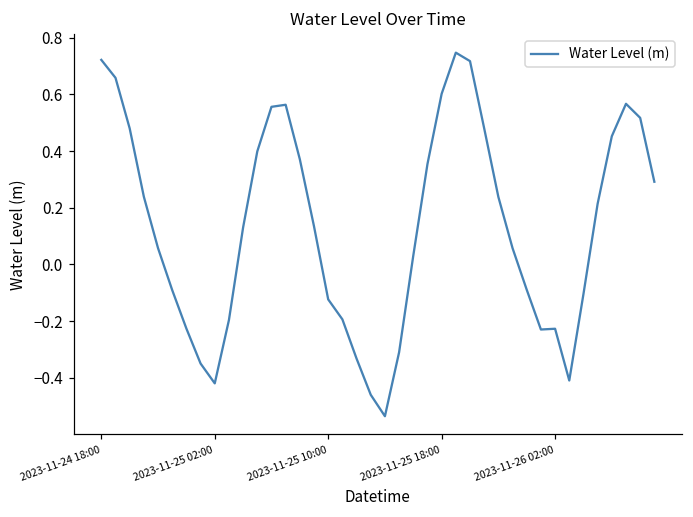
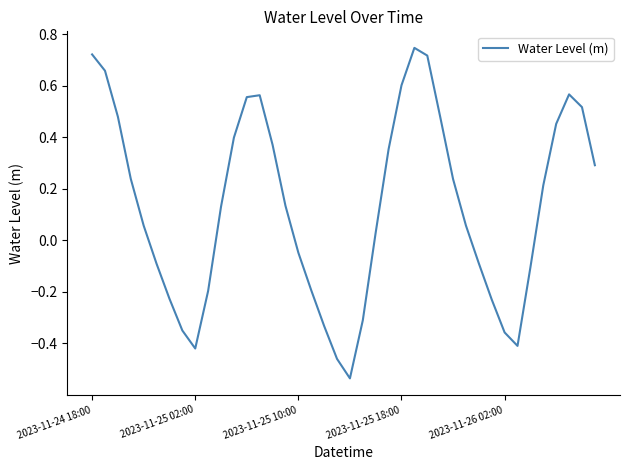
  {
    "2023-11-24 18:00": 0.72,
    "2023-11-25 02:00": -0.42,
-   "2023-11-25 10:00": -0.12,
+   "2023-11-25 10:00": -0.05,
    "2023-11-25 18:00": 0.60,
-   "2023-11-26 02:00": -0.23
+   "2023-11-26 02:00": -0.36
  }
